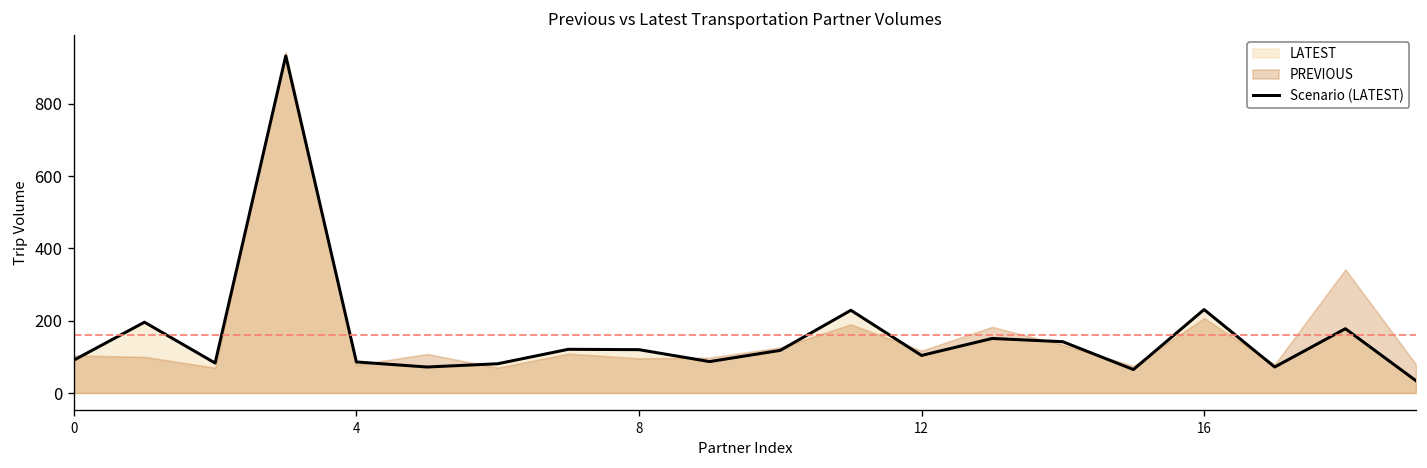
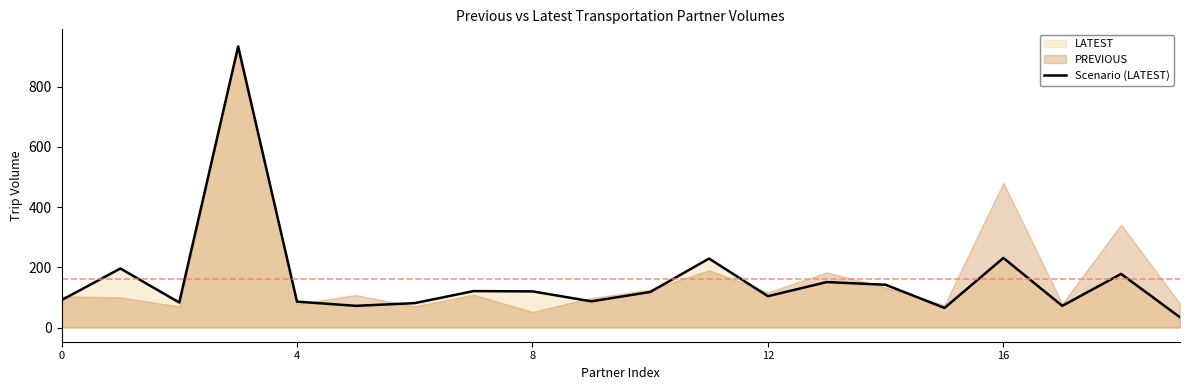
  {
    "LATEST": {
      "0": 90,
      "8": 120,
      "12": 100,
      "16": 230
    },
    "PREVIOUS": {
      "0": 100,
-     "8": 100,
+     "8": 50,
      "12": 120,
-     "16": 210
+     "16": 480
    }
  }
